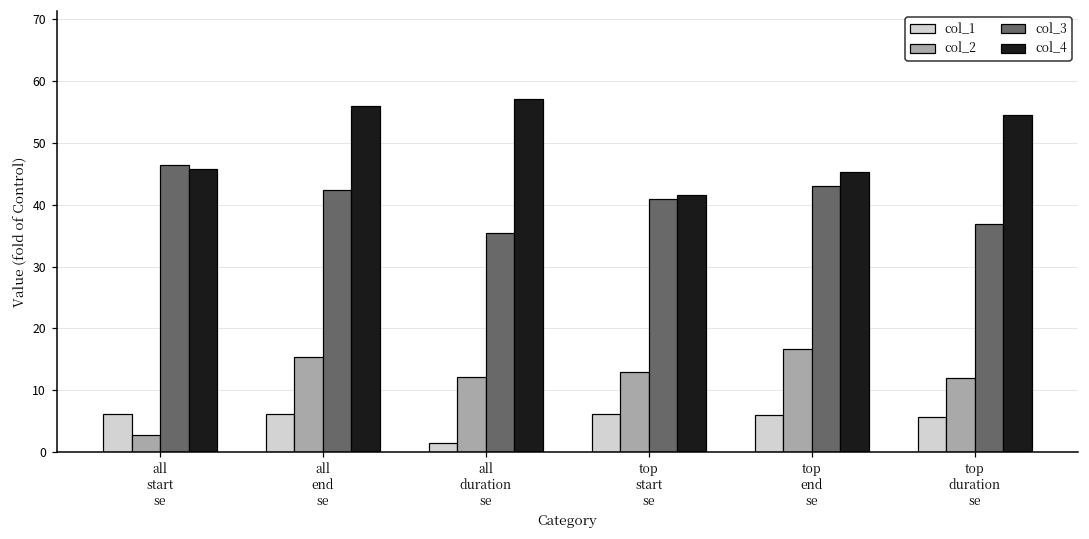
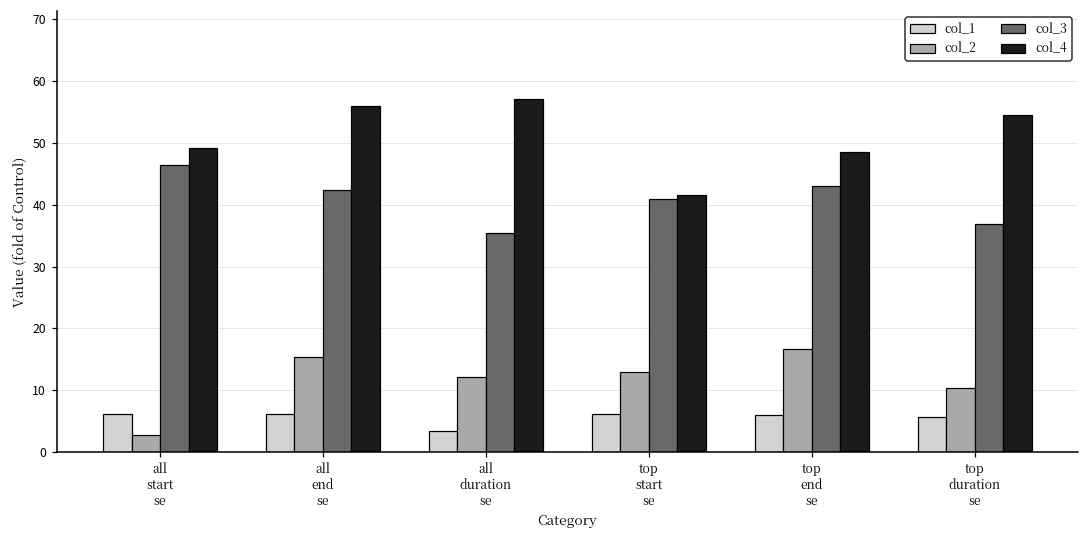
  {
    "col_1": {
      "all start se": 6,
      "all end se": 6,
-     "all duration se": 2,
+     "all duration se": 3,
      "top start se": 6,
      "top end se": 6,
      "top duration se": 6
    },
    "col_2": {
      "all start se": 3,
      "all end se": 15,
      "all duration se": 12,
      "top start se": 13,
      "top end se": 17,
-     "top duration se": 12
+     "top duration se": 10
    },
    "col_3": {
      "all start se": 46,
      "all end se": 42,
      "all duration se": 35,
      "top start se": 41,
      "top end se": 43,
      "top duration se": 37
    },
    "col_4": {
-     "all start se": 46,
+     "all start se": 49,
      "all end se": 56,
      "all duration se": 57,
      "top start se": 42,
-     "top end se": 45,
+     "top end se": 49,
      "top duration se": 55
    }
  }
